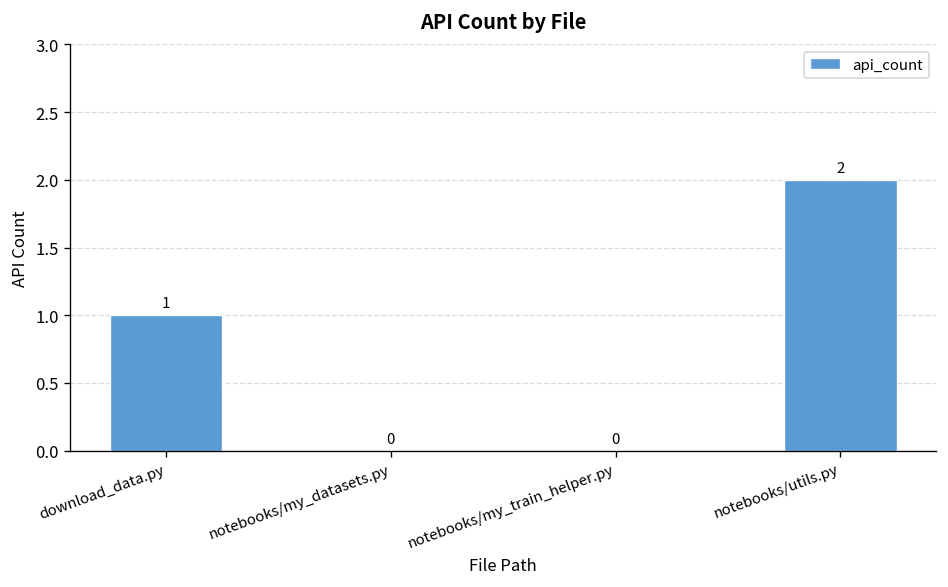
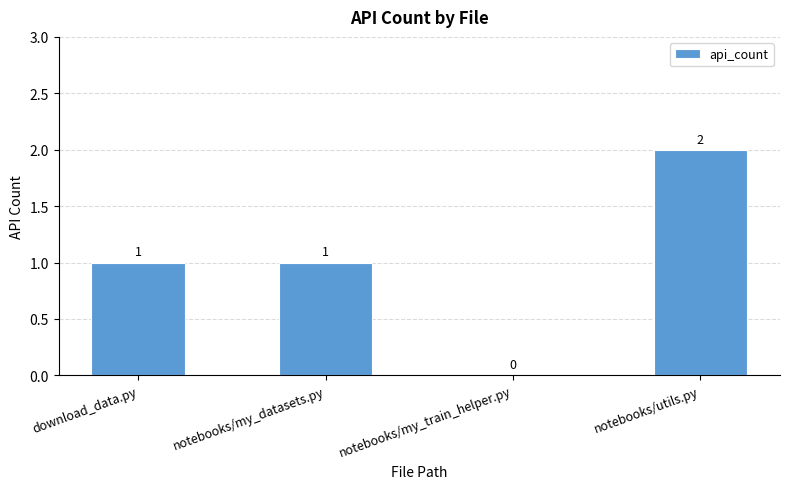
  {
    "download_data.py": 1,
-   "notebooks/my_datasets.py": 0,
+   "notebooks/my_datasets.py": 1,
    "notebooks/my_train_helper.py": 0,
    "notebooks/utils.py": 2
  }
